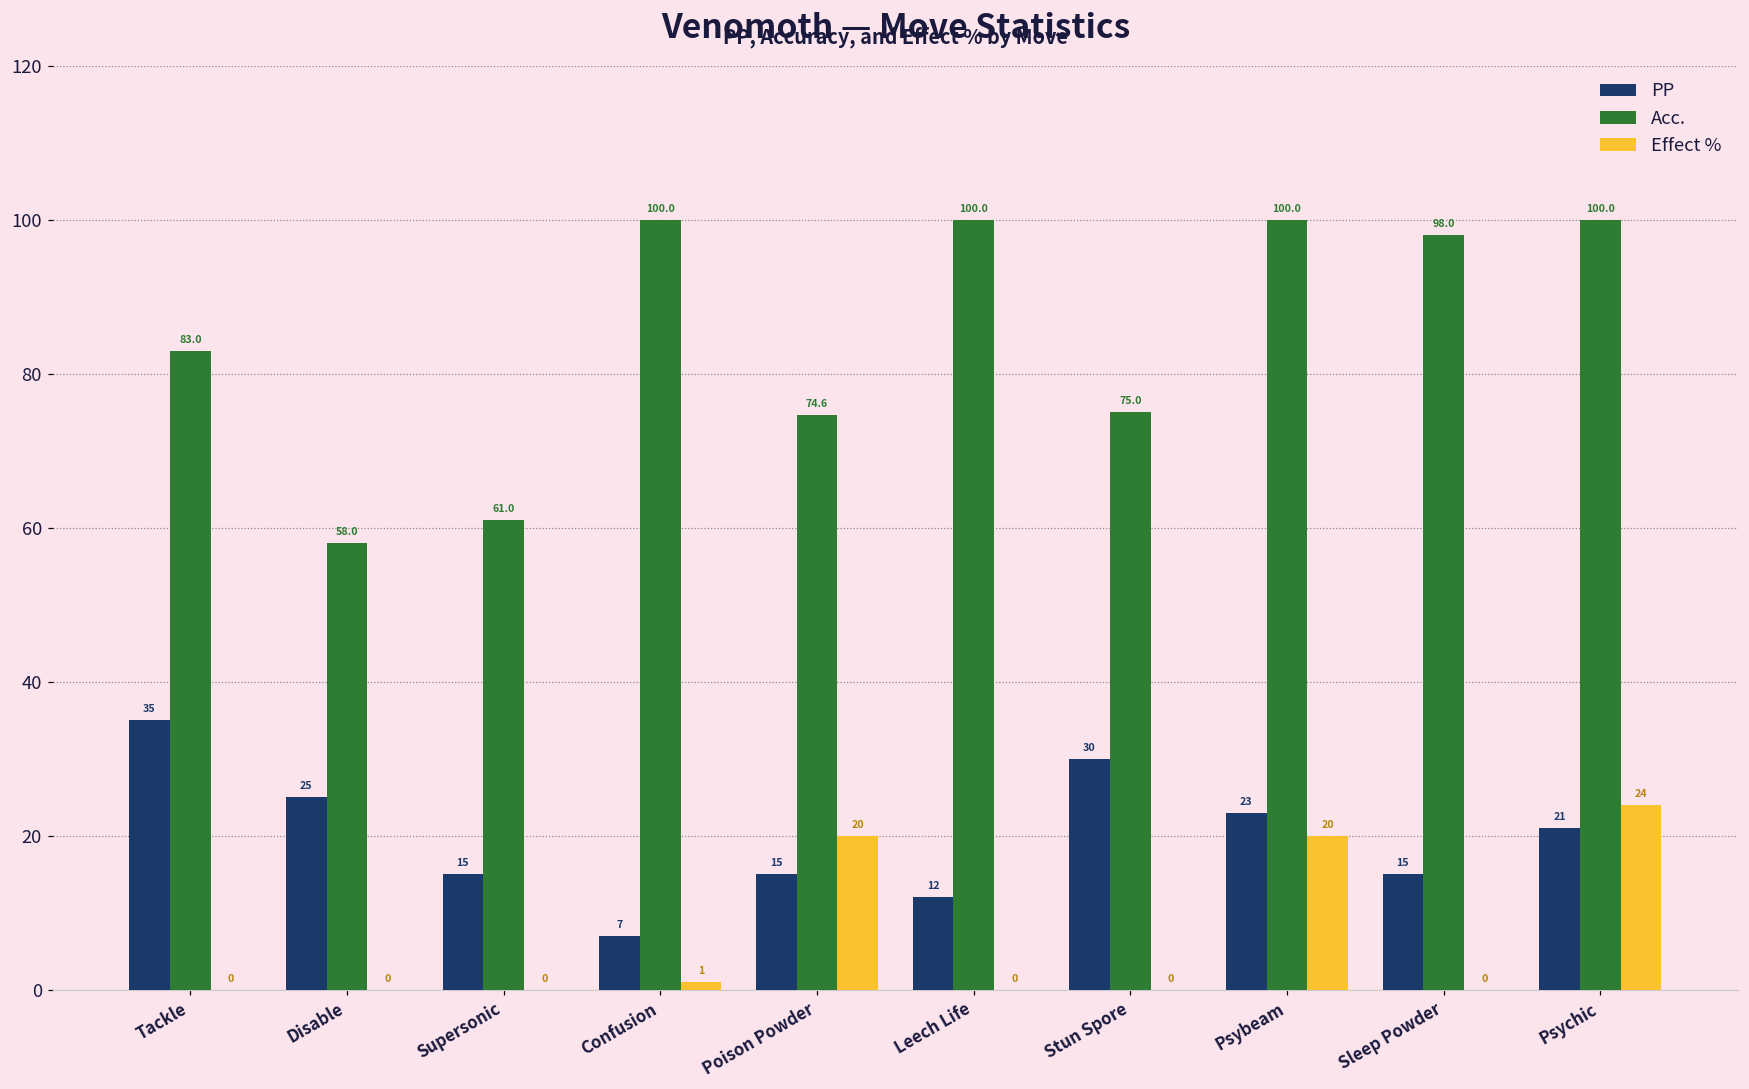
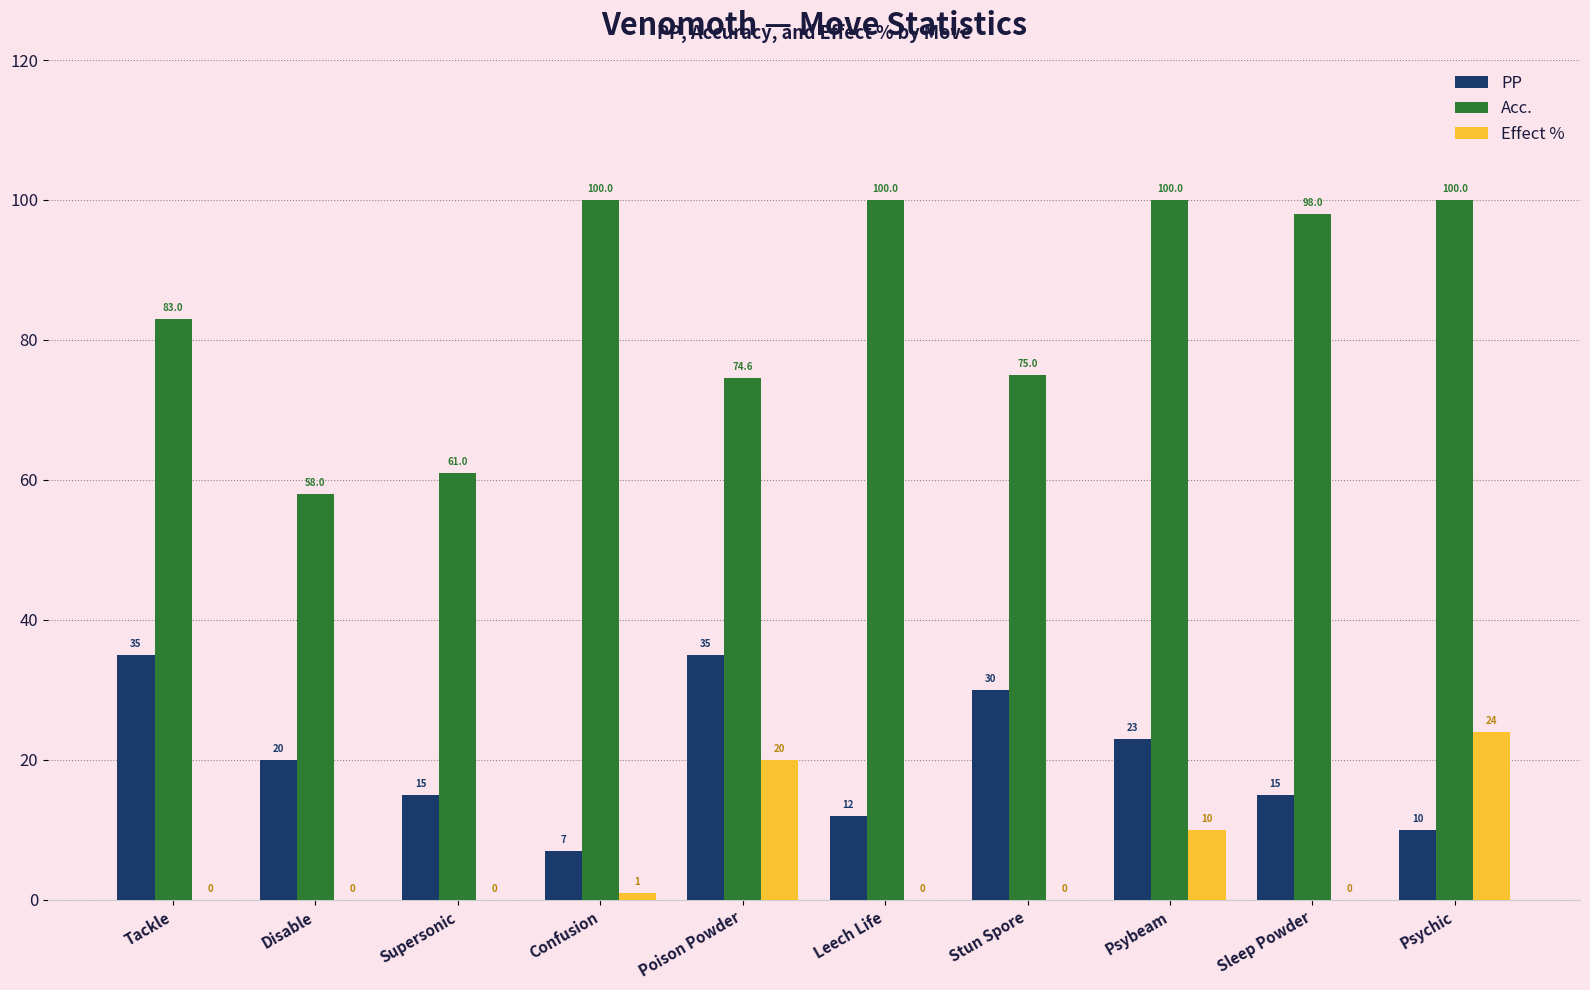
  {
    "PP": {
      "Tackle": 35,
-     "Disable": 25,
+     "Disable": 20,
      "Supersonic": 15,
      "Confusion": 7,
-     "Poison Powder": 15,
+     "Poison Powder": 35,
      "Leech Life": 12,
      "Stun Spore": 30,
      "Psybeam": 23,
      "Sleep Powder": 15,
-     "Psychic": 21
+     "Psychic": 10
    },
    "Acc.": {
      "Tackle": 83.0,
      "Disable": 58.0,
      "Supersonic": 61.0,
      "Confusion": 100.0,
      "Poison Powder": 74.6,
      "Leech Life": 100.0,
      "Stun Spore": 75.0,
      "Psybeam": 100.0,
      "Sleep Powder": 98.0,
      "Psychic": 100.0
    },
    "Effect %": {
      "Tackle": 0,
      "Disable": 0,
      "Supersonic": 0,
      "Confusion": 1,
      "Poison Powder": 20,
      "Leech Life": 0,
      "Stun Spore": 0,
-     "Psybeam": 20,
+     "Psybeam": 10,
      "Sleep Powder": 0,
      "Psychic": 24
    }
  }
